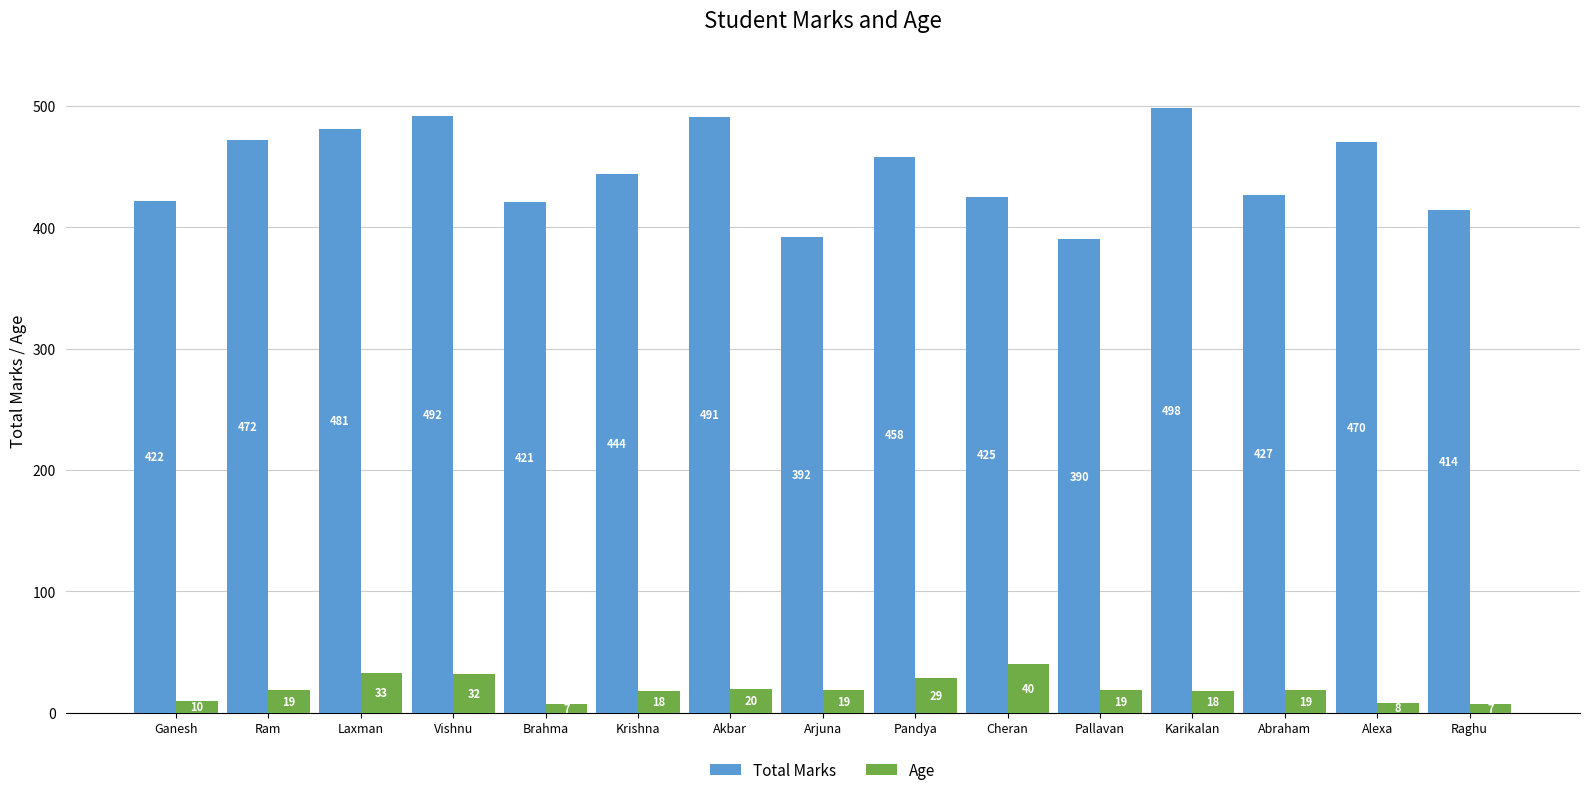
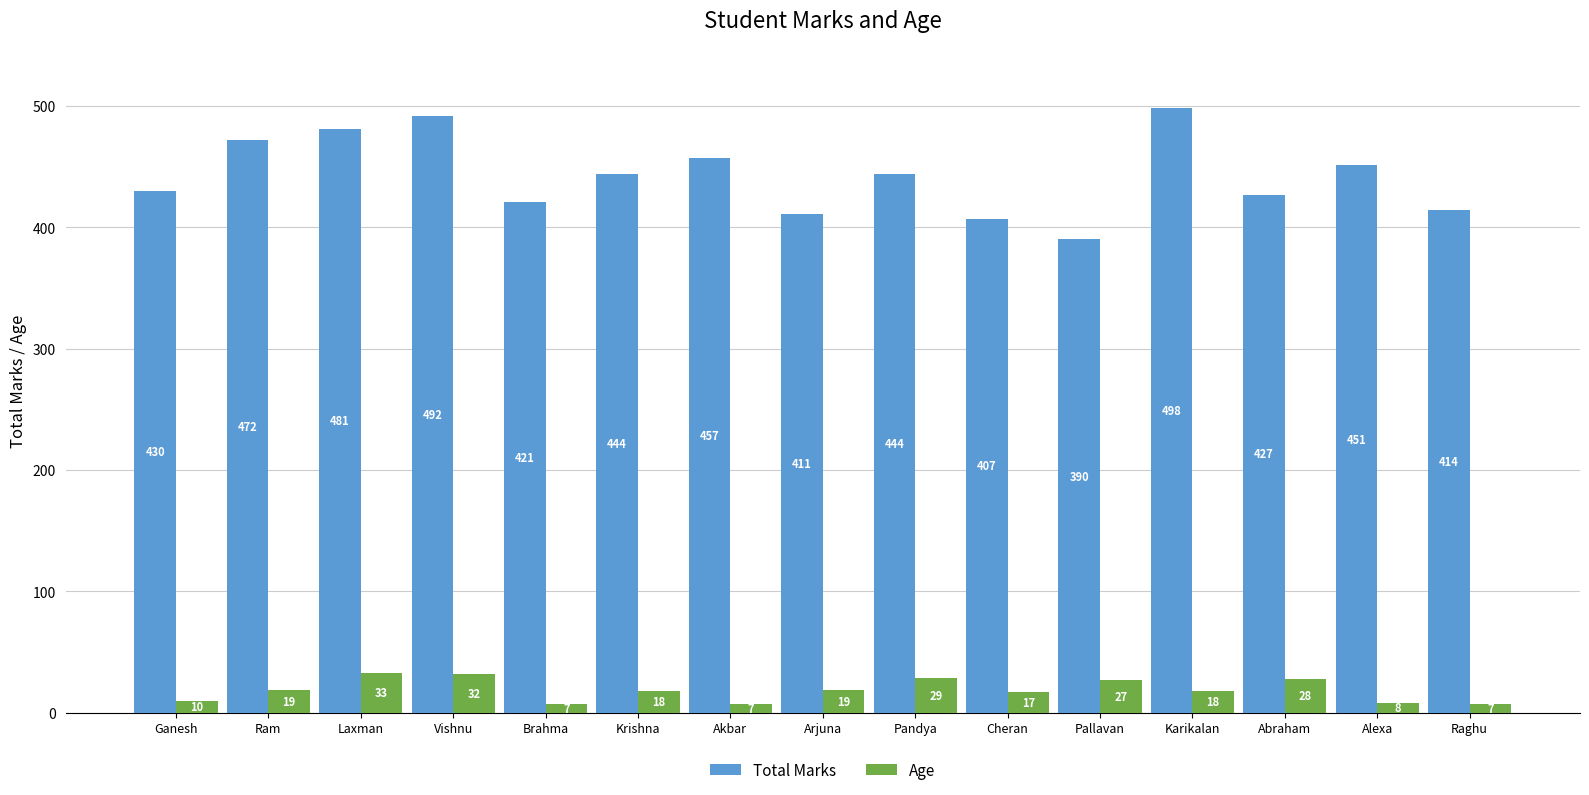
  {
    "Total Marks": {
-     "Ganesh": 422,
+     "Ganesh": 430,
      "Ram": 472,
      "Laxman": 481,
      "Vishnu": 492,
      "Brahma": 421,
      "Krishna": 444,
-     "Akbar": 491,
-     "Arjuna": 392,
-     "Pandya": 458,
-     "Cheran": 425,
+     "Akbar": 457,
+     "Arjuna": 411,
+     "Pandya": 444,
+     "Cheran": 407,
      "Pallavan": 390,
      "Karikalan": 498,
      "Abraham": 427,
-     "Alexa": 470,
+     "Alexa": 451,
      "Raghu": 414
    },
    "Age": {
      "Ganesh": 10,
      "Ram": 19,
      "Laxman": 33,
      "Vishnu": 32,
      "Brahma": 7,
      "Krishna": 18,
-     "Akbar": 20,
+     "Akbar": 7,
      "Arjuna": 19,
      "Pandya": 29,
-     "Cheran": 40,
-     "Pallavan": 19,
+     "Cheran": 17,
+     "Pallavan": 27,
      "Karikalan": 18,
-     "Abraham": 19,
+     "Abraham": 28,
      "Alexa": 8,
      "Raghu": 7
    }
  }
